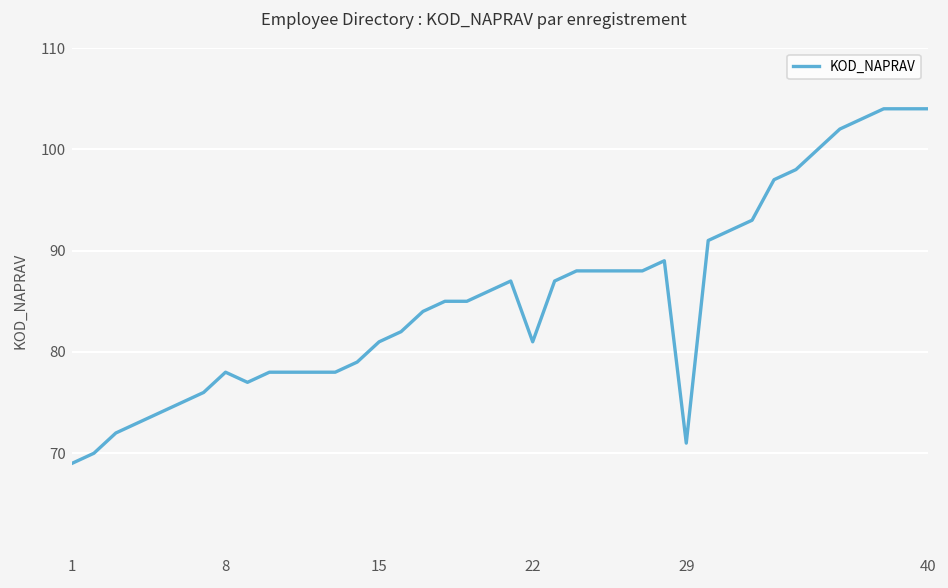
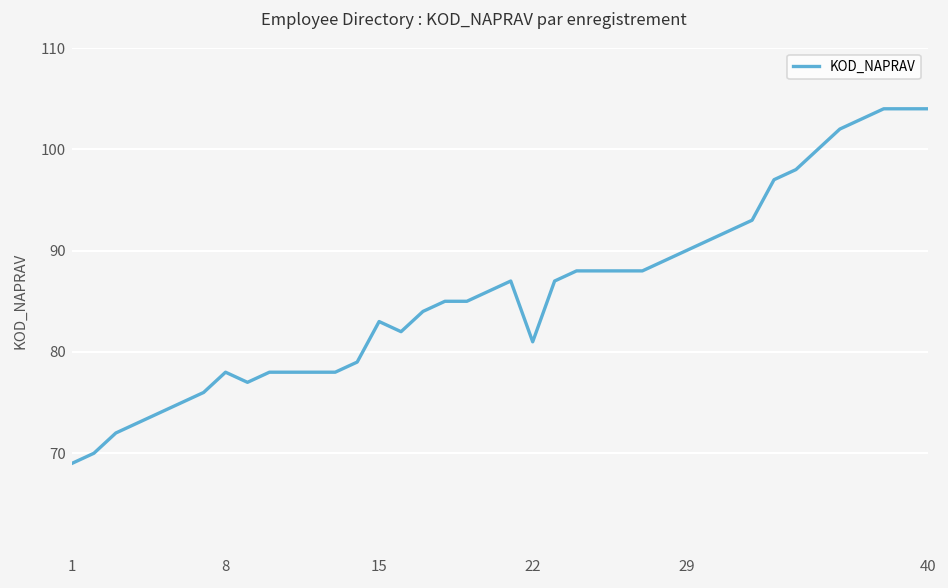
  {
    "1": 69,
    "8": 78,
-   "15": 81,
+   "15": 83,
    "22": 81,
-   "29": 71,
+   "29": 90,
    "40": 104
  }
